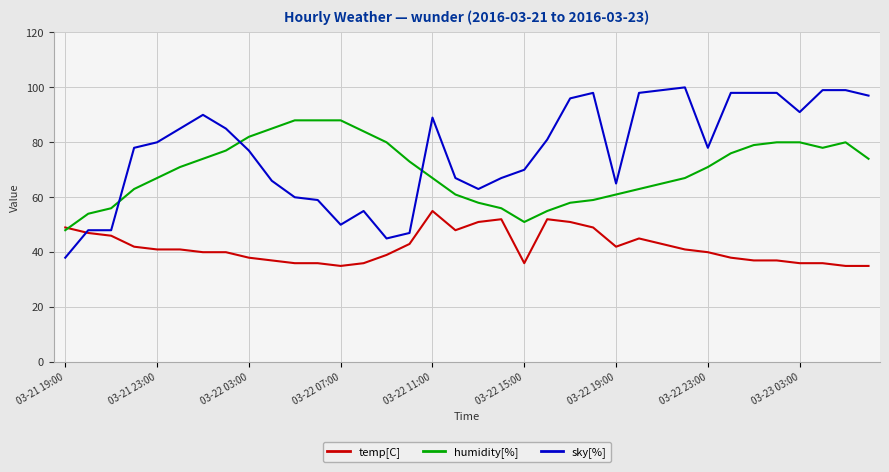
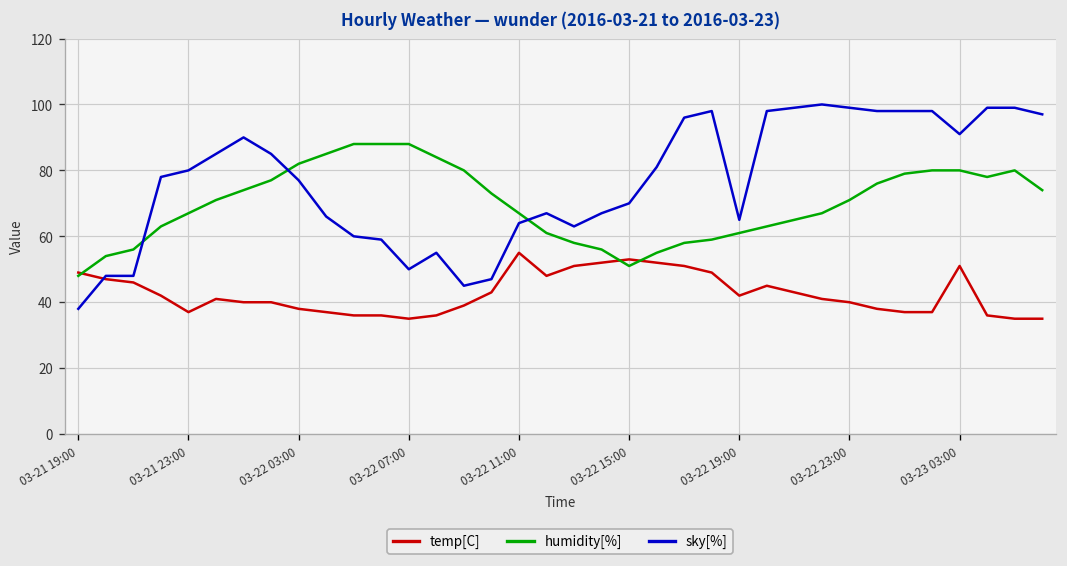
  {
    "temp[C]": {
      "03-21 19:00": 49,
-     "03-21 23:00": 41,
+     "03-21 23:00": 37,
      "03-22 03:00": 38,
      "03-22 07:00": 35,
      "03-22 11:00": 55,
-     "03-22 15:00": 36,
+     "03-22 15:00": 53,
      "03-22 19:00": 42,
      "03-22 23:00": 40,
-     "03-23 03:00": 36
+     "03-23 03:00": 51
    },
    "humidity[%]": {
      "03-21 19:00": 48,
      "03-21 23:00": 67,
      "03-22 03:00": 82,
      "03-22 07:00": 88,
      "03-22 11:00": 67,
      "03-22 15:00": 51,
      "03-22 19:00": 61,
      "03-22 23:00": 71,
      "03-23 03:00": 80
    },
    "sky[%]": {
      "03-21 19:00": 38,
      "03-21 23:00": 80,
      "03-22 03:00": 77,
      "03-22 07:00": 50,
-     "03-22 11:00": 89,
+     "03-22 11:00": 64,
      "03-22 15:00": 70,
      "03-22 19:00": 65,
-     "03-22 23:00": 78,
+     "03-22 23:00": 99,
      "03-23 03:00": 91
    }
  }
